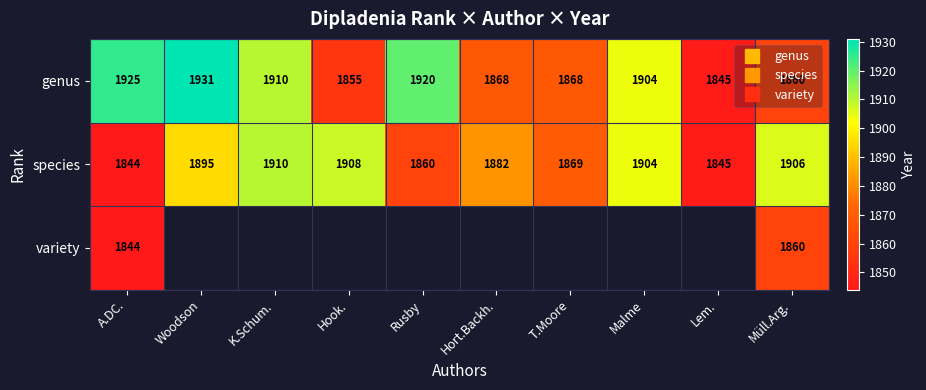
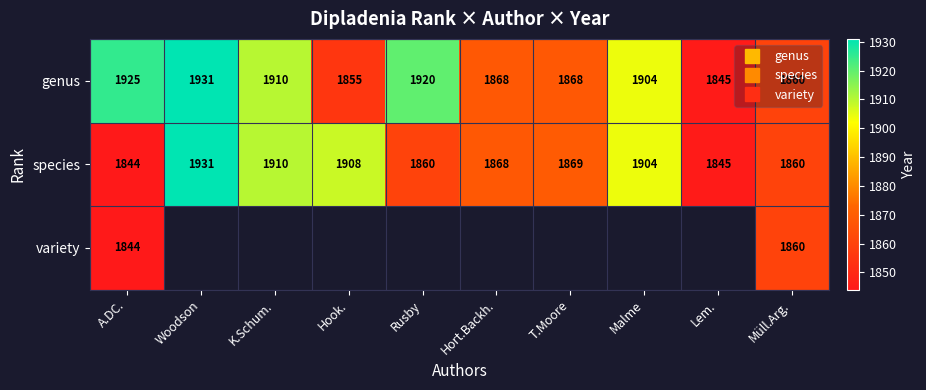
  {
    "genus": {
      "A.DC.": 1925,
      "Woodson": 1931,
      "K.Schum.": 1910,
      "Hook.": 1855,
      "Rusby": 1920,
      "Hort.Backh.": 1868,
      "T.Moore": 1868,
      "Malme": 1904,
      "Lem.": 1845
    },
    "species": {
      "A.DC.": 1844,
-     "Woodson": 1895,
+     "Woodson": 1931,
      "K.Schum.": 1910,
      "Hook.": 1908,
      "Rusby": 1860,
-     "Hort.Backh.": 1882,
+     "Hort.Backh.": 1868,
      "T.Moore": 1869,
      "Malme": 1904,
      "Lem.": 1845,
-     "Müll.Arg.": 1906
+     "Müll.Arg.": 1860
    },
    "variety": {
      "A.DC.": 1844,
      "Müll.Arg.": 1860
    }
  }
